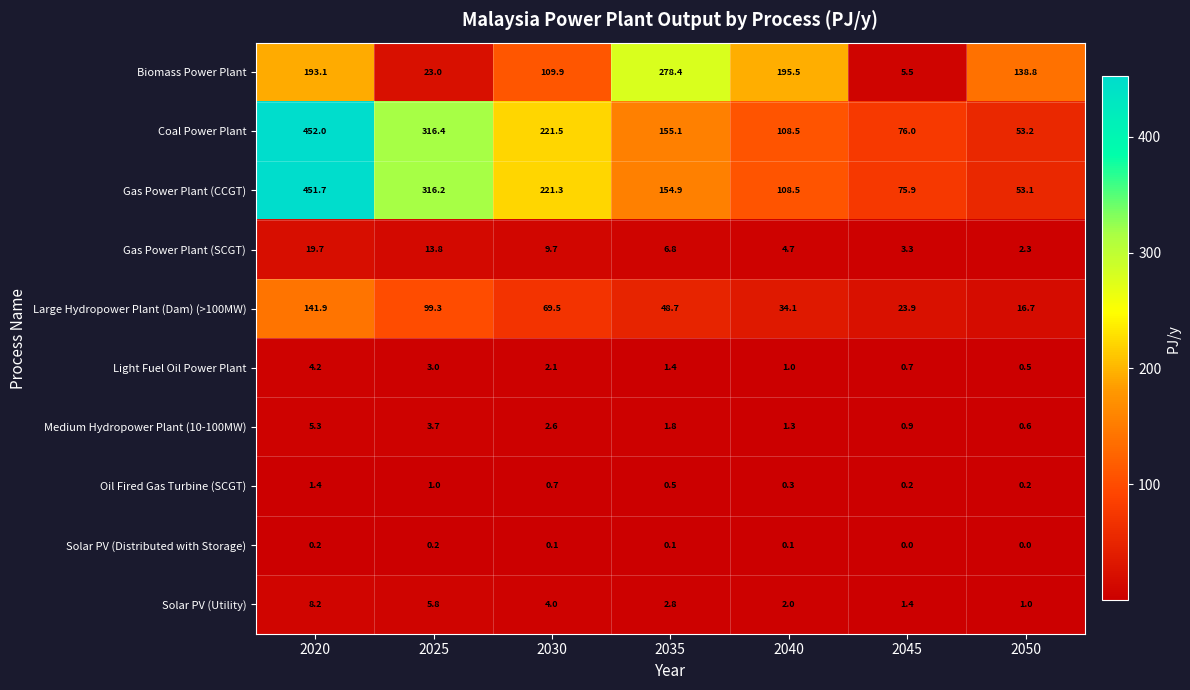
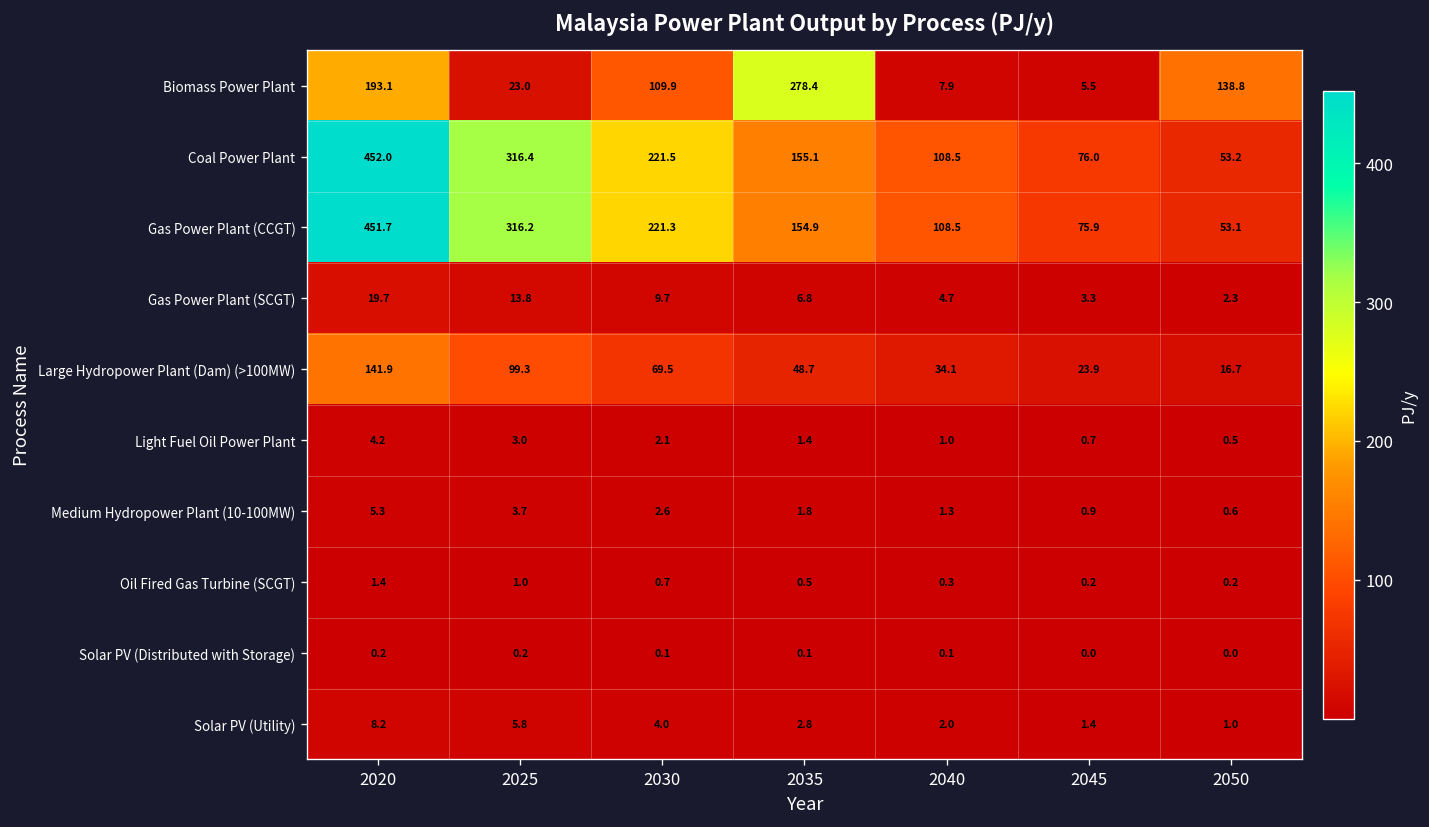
  {
    "Biomass Power Plant": {
      "2020": 193.1,
      "2025": 23.0,
      "2030": 109.9,
      "2035": 278.4,
-     "2040": 195.5,
+     "2040": 7.9,
      "2045": 5.5,
      "2050": 138.8
    },
    "Coal Power Plant": {
      "2020": 452.0,
      "2025": 316.4,
      "2030": 221.5,
      "2035": 155.1,
      "2040": 108.5,
      "2045": 76.0,
      "2050": 53.2
    },
    "Gas Power Plant (CCGT)": {
      "2020": 451.7,
      "2025": 316.2,
      "2030": 221.3,
      "2035": 154.9,
      "2040": 108.5,
      "2045": 75.9,
      "2050": 53.1
    },
    "Gas Power Plant (SCGT)": {
      "2020": 19.7,
      "2025": 13.8,
      "2030": 9.7,
      "2035": 6.8,
      "2040": 4.7,
      "2045": 3.3,
      "2050": 2.3
    },
    "Large Hydropower Plant (Dam) (>100MW)": {
      "2020": 141.9,
      "2025": 99.3,
      "2030": 69.5,
      "2035": 48.7,
      "2040": 34.1,
      "2045": 23.9,
      "2050": 16.7
    },
    "Light Fuel Oil Power Plant": {
      "2020": 4.2,
      "2025": 3.0,
      "2030": 2.1,
      "2035": 1.4,
      "2040": 1.0,
      "2045": 0.7,
      "2050": 0.5
    },
    "Medium Hydropower Plant (10-100MW)": {
      "2020": 5.3,
      "2025": 3.7,
      "2030": 2.6,
      "2035": 1.8,
      "2040": 1.3,
      "2045": 0.9,
      "2050": 0.6
    },
    "Oil Fired Gas Turbine (SCGT)": {
      "2020": 1.4,
      "2025": 1.0,
      "2030": 0.7,
      "2035": 0.5,
      "2040": 0.3,
      "2045": 0.2,
      "2050": 0.2
    },
    "Solar PV (Distributed with Storage)": {
      "2020": 0.2,
      "2025": 0.2,
      "2030": 0.1,
      "2035": 0.1,
      "2040": 0.1,
      "2045": 0.0,
      "2050": 0.0
    },
    "Solar PV (Utility)": {
      "2020": 8.2,
      "2025": 5.8,
      "2030": 4.0,
      "2035": 2.8,
      "2040": 2.0,
      "2045": 1.4,
      "2050": 1.0
    }
  }
